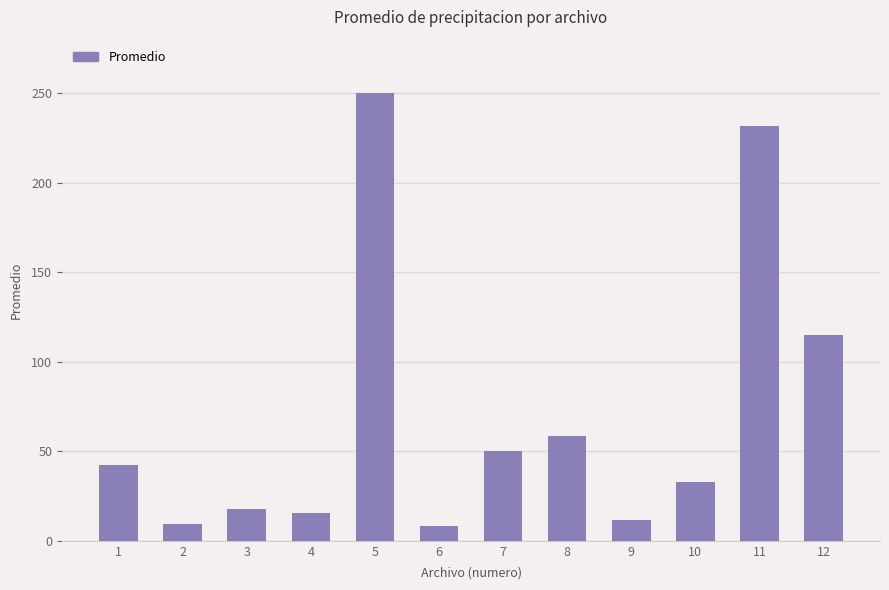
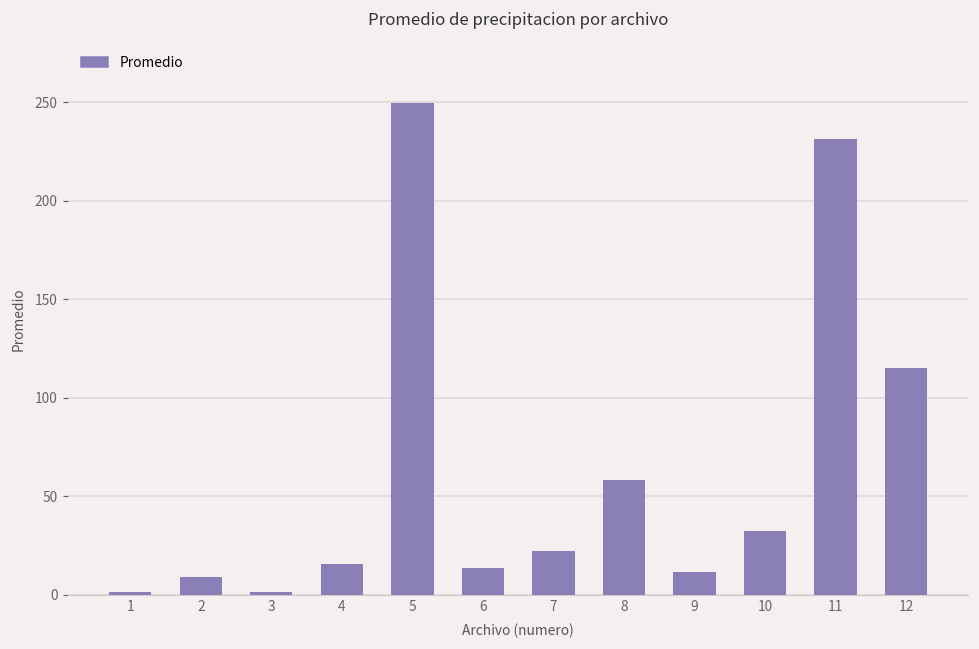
  {
-   "1": 42,
+   "1": 2,
    "2": 9,
-   "3": 18,
+   "3": 1,
    "4": 16,
    "5": 250,
-   "6": 8,
-   "7": 50,
+   "6": 14,
+   "7": 22,
    "8": 59,
    "9": 12,
    "10": 33,
    "11": 232,
    "12": 115
  }
